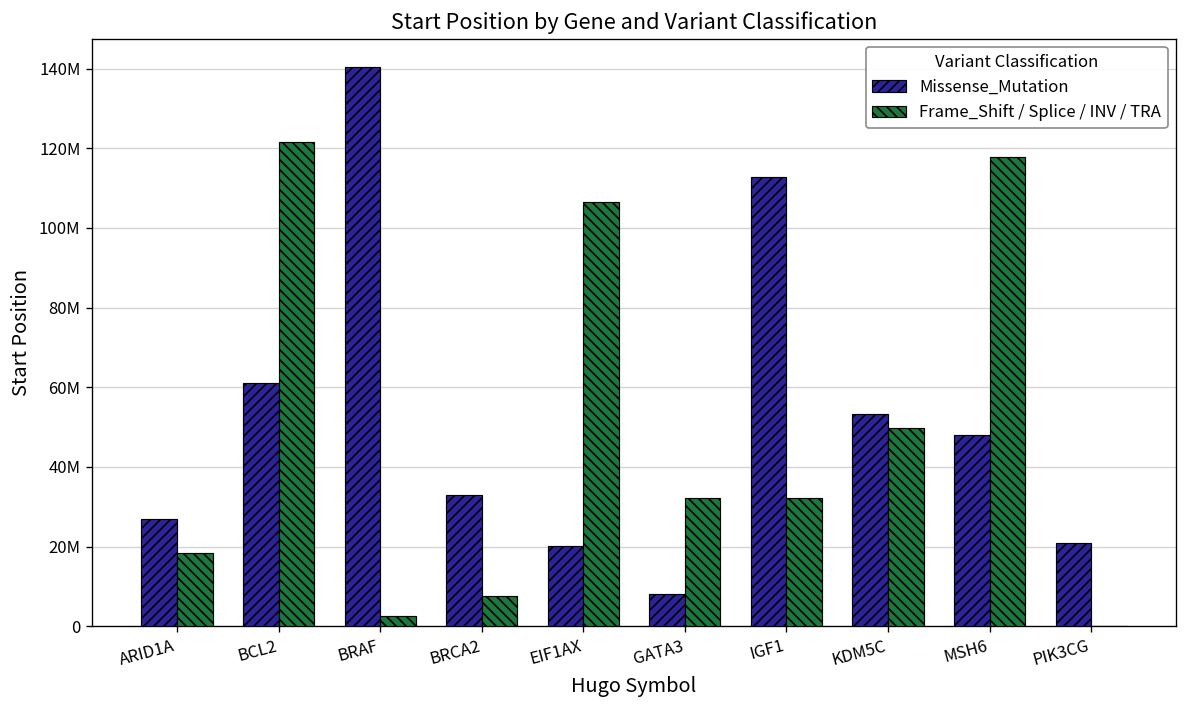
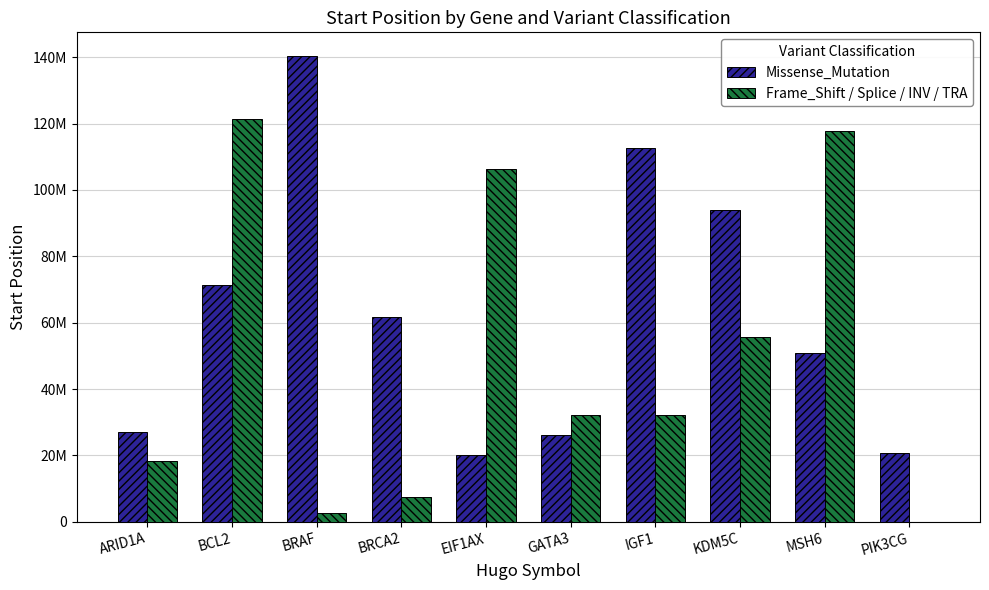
  {
    "Missense_Mutation": {
      "ARID1A": 27000000,
-     "BCL2": 61000000,
+     "BCL2": 71000000,
      "BRAF": 140000000,
-     "BRCA2": 33000000,
+     "BRCA2": 62000000,
      "EIF1AX": 20000000,
-     "GATA3": 8000000,
+     "GATA3": 26000000,
      "IGF1": 113000000,
-     "KDM5C": 53000000,
-     "MSH6": 48000000,
+     "KDM5C": 94000000,
+     "MSH6": 51000000,
      "PIK3CG": 21000000
    },
    "Frame_Shift / Splice / INV / TRA": {
      "ARID1A": 18000000,
      "BCL2": 121000000,
      "BRAF": 3000000,
      "BRCA2": 8000000,
      "EIF1AX": 106000000,
      "GATA3": 32000000,
      "IGF1": 32000000,
-     "KDM5C": 50000000,
+     "KDM5C": 56000000,
      "MSH6": 118000000,
      "PIK3CG": 0
    }
  }
